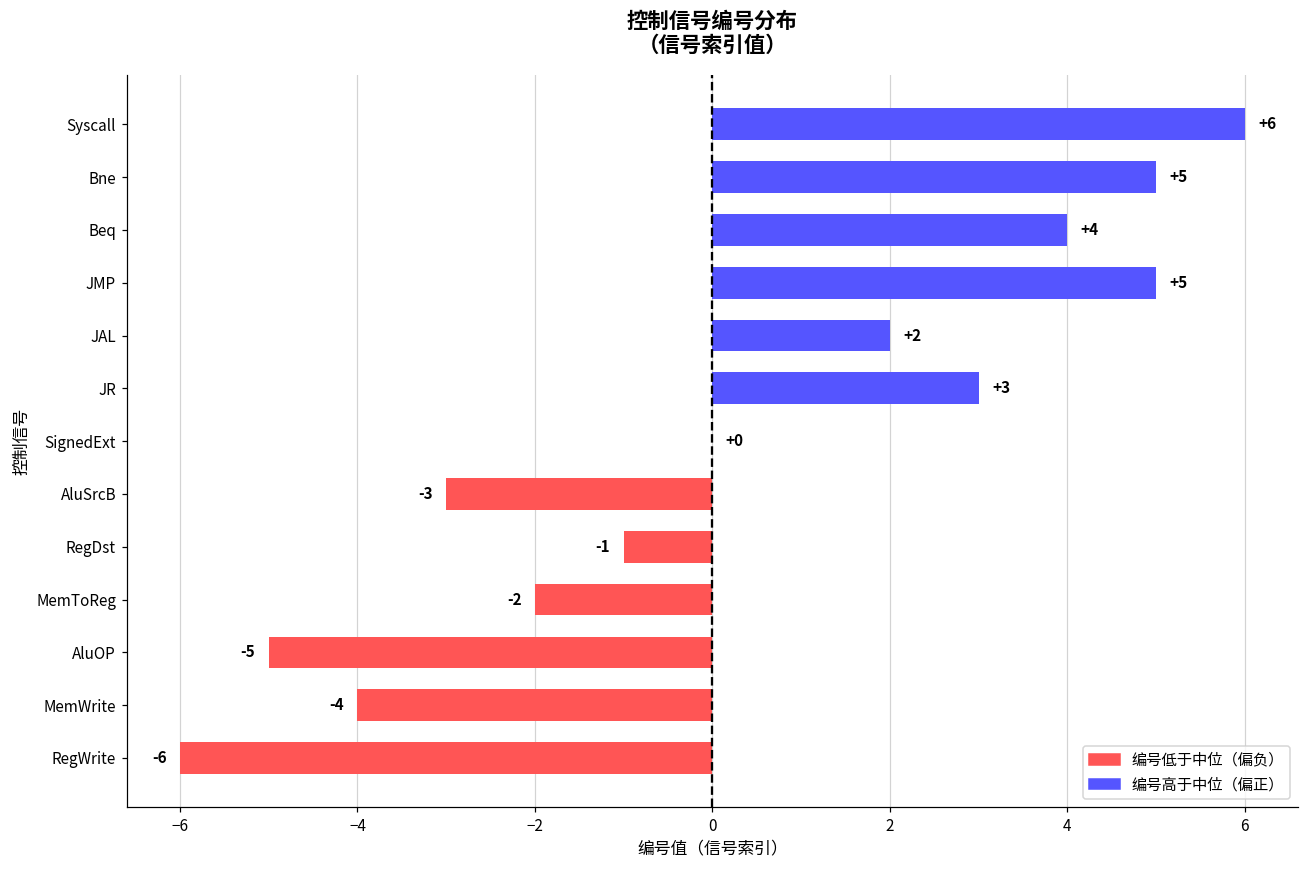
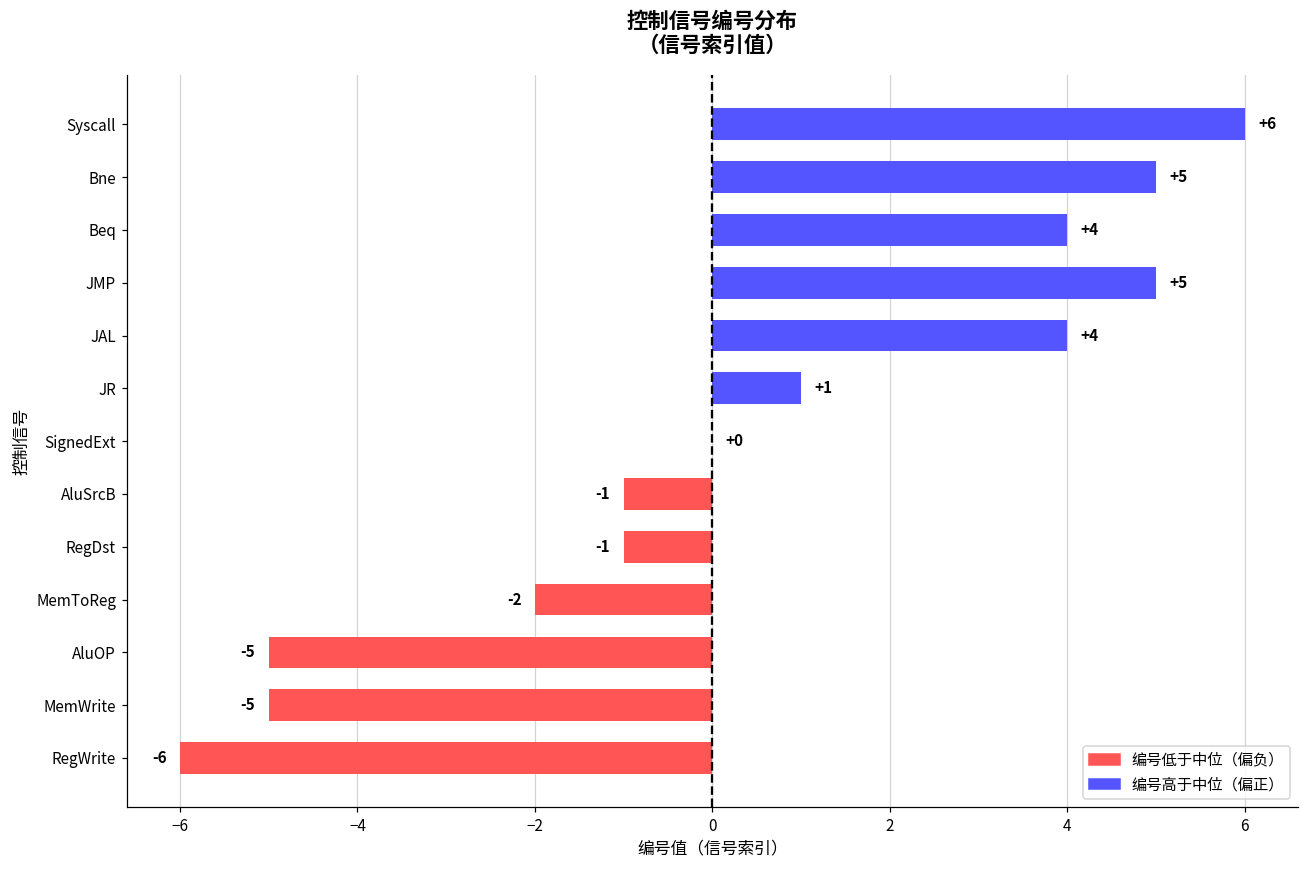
  {
    "Syscall": "+6",
    "Bne": "+5",
    "Beq": "+4",
    "JMP": "+5",
-   "JAL": "+2",
-   "JR": "+3",
+   "JAL": "+4",
+   "JR": "+1",
    "SignedExt": "+0",
-   "AluSrcB": "-3",
+   "AluSrcB": "-1",
    "RegDst": "-1",
    "MemToReg": "-2",
    "AluOP": "-5",
-   "MemWrite": "-4",
+   "MemWrite": "-5",
    "RegWrite": "-6"
  }
